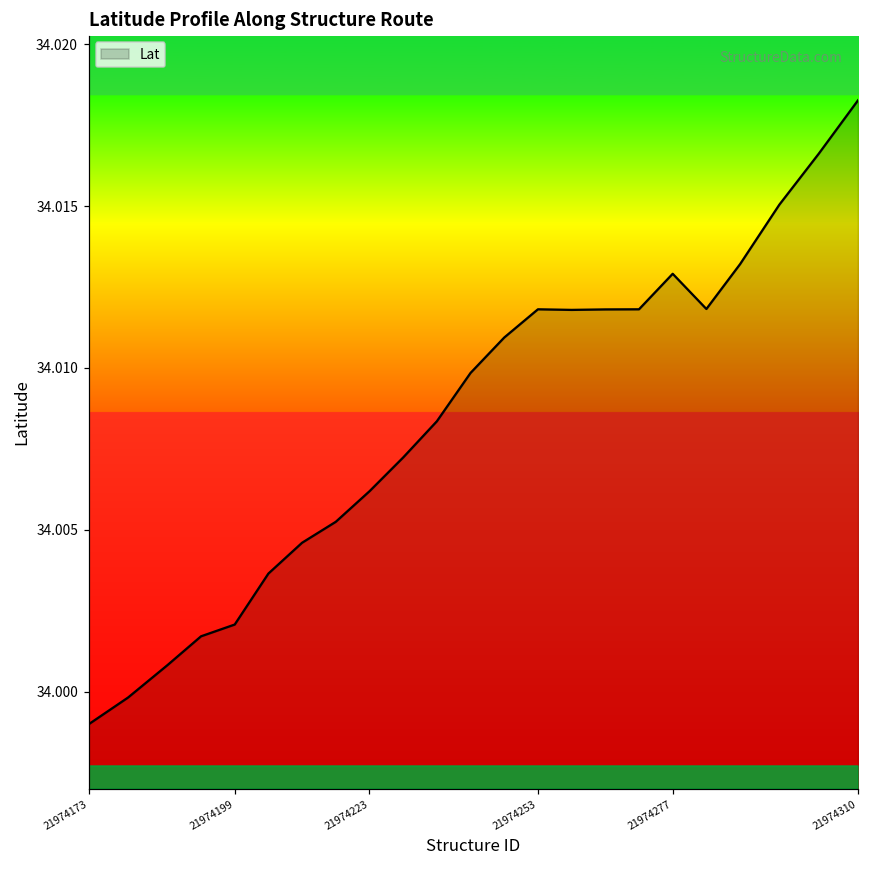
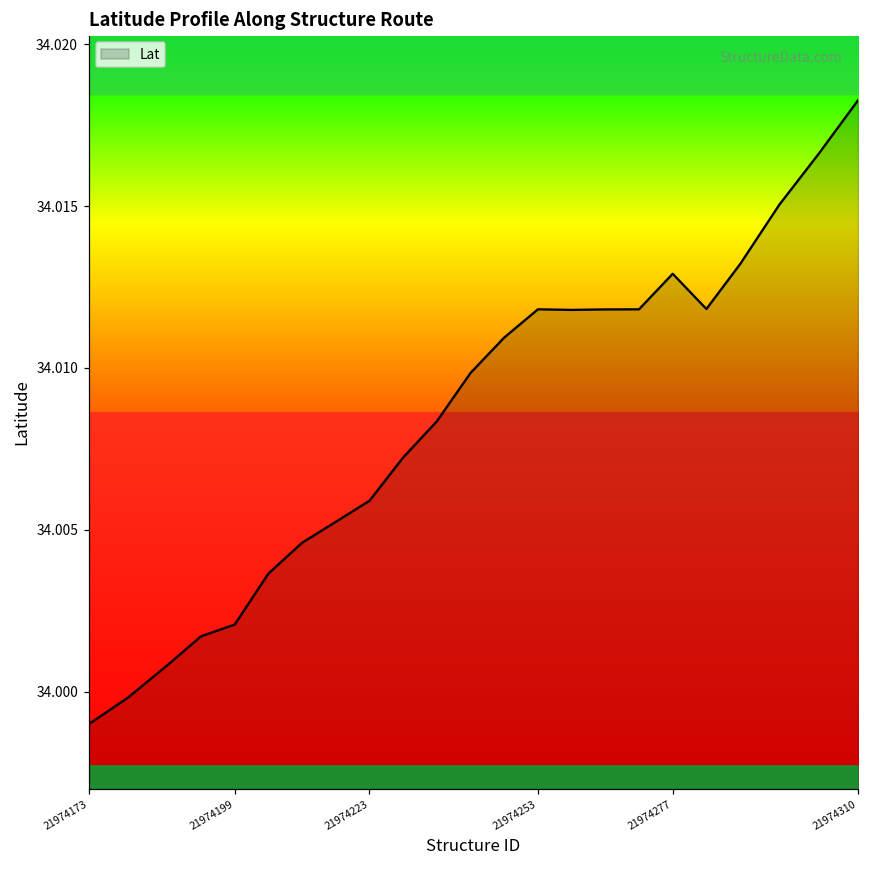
  {
    "Lat": {
      "21974173": 33.9990,
      "21974199": 34.0021,
-     "21974223": 34.0062,
+     "21974223": 34.0059,
      "21974253": 34.0118,
      "21974277": 34.0129,
      "21974310": 34.0183
    }
  }
